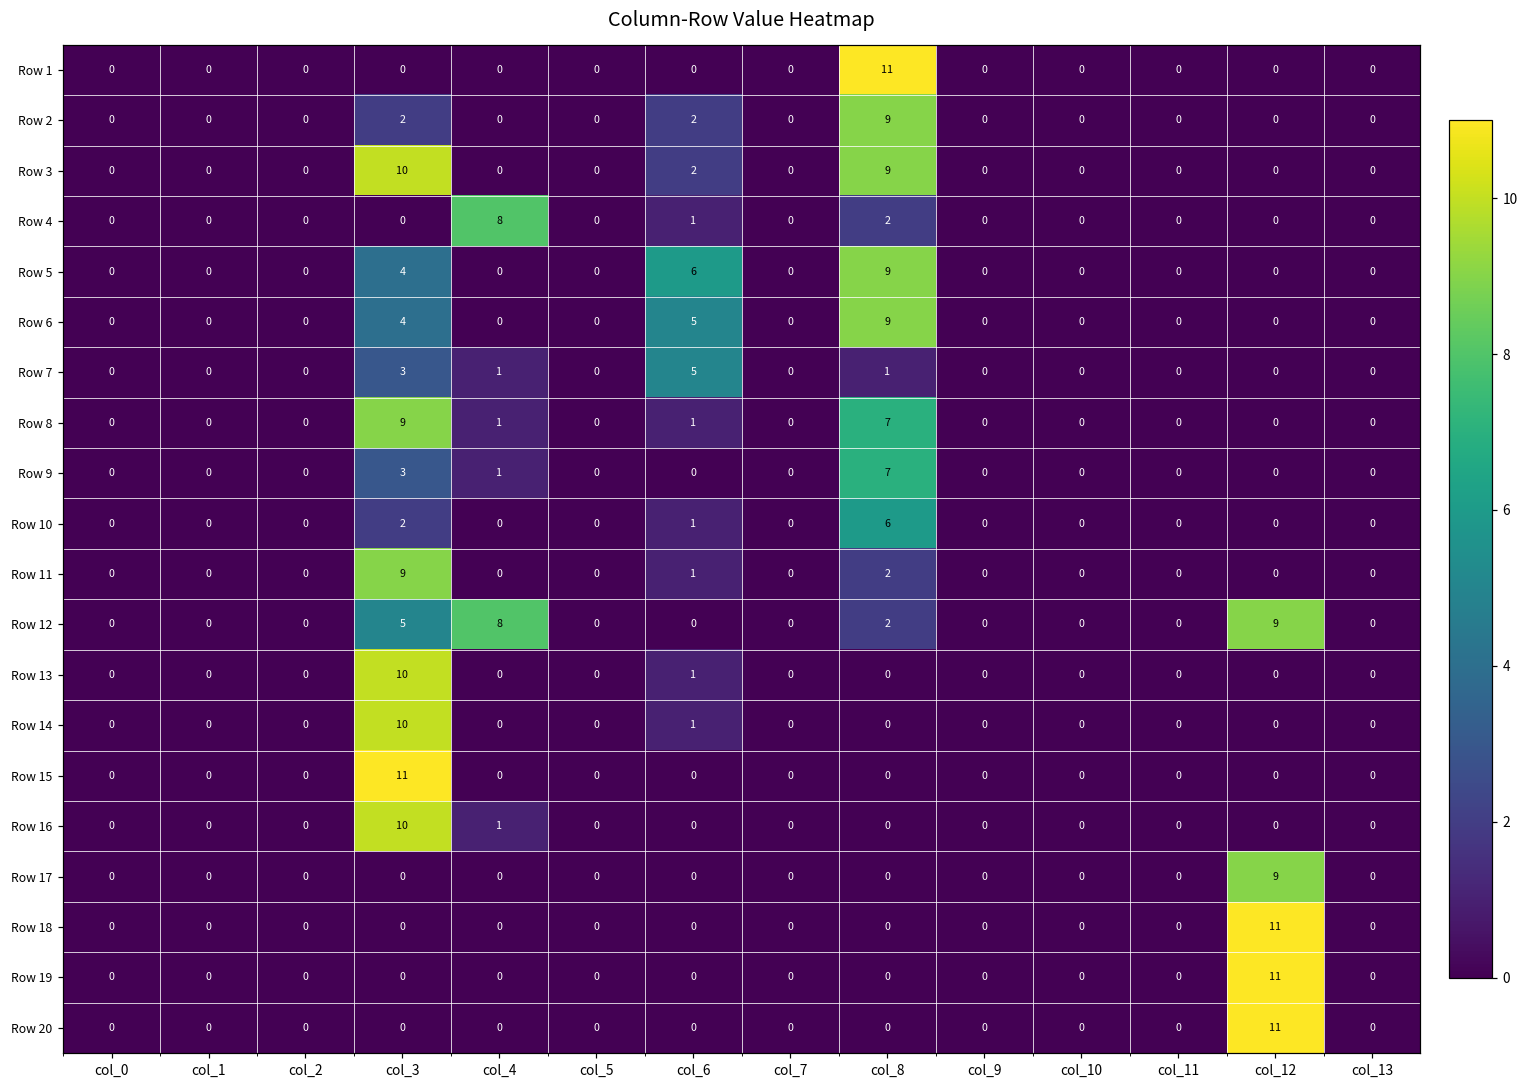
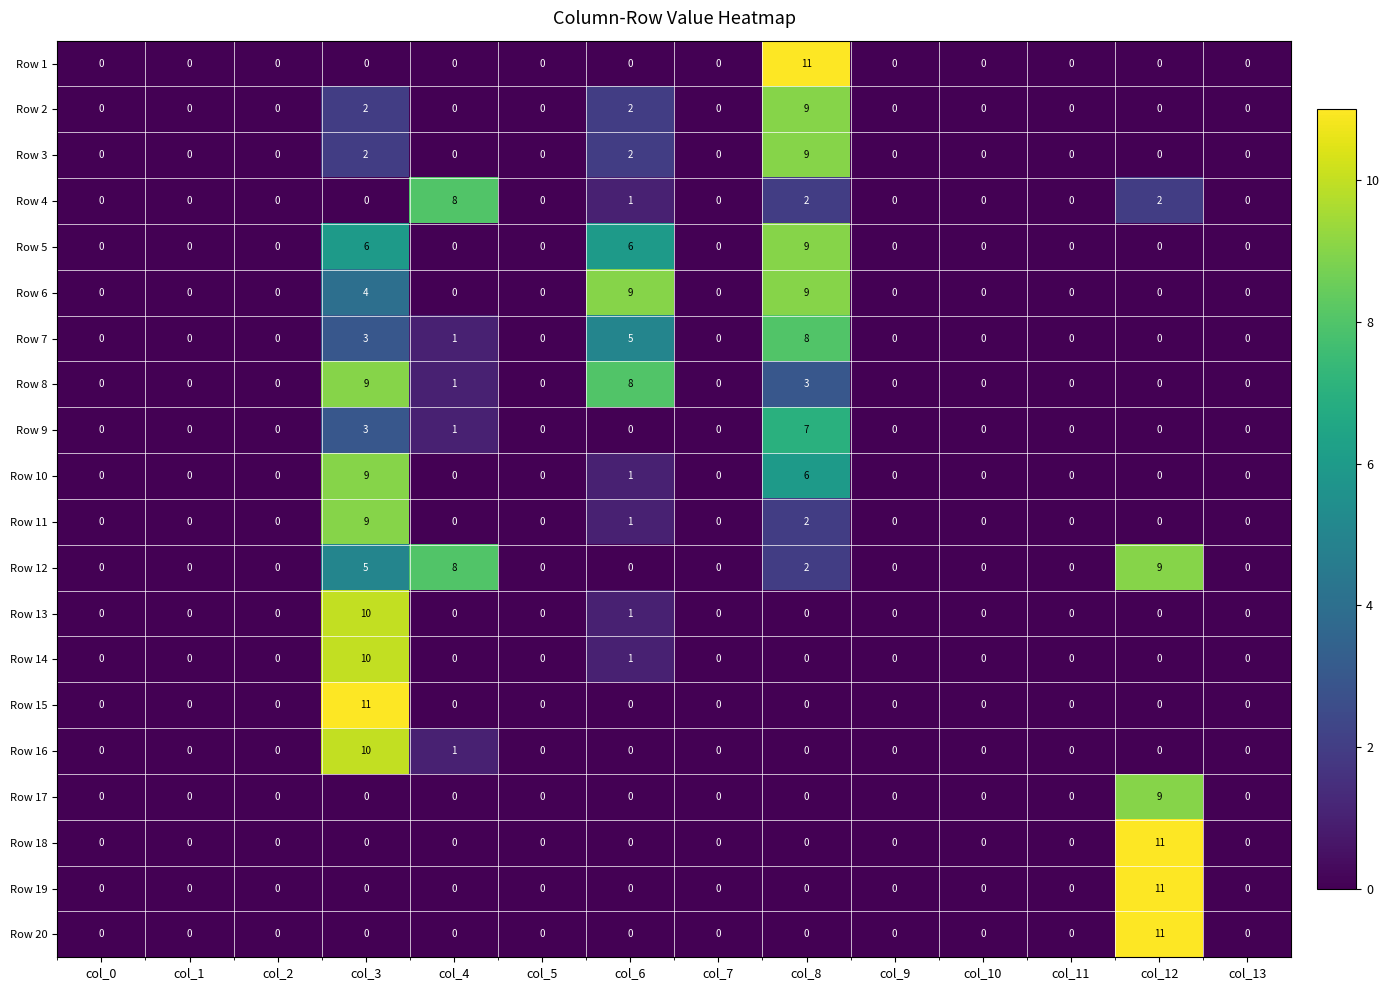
  {
    "Row 3": {
      "col_0": 0,
      "col_1": 0,
      "col_2": 0,
-     "col_3": 10,
+     "col_3": 2,
      "col_4": 0,
      "col_5": 0,
      "col_6": 2,
      "col_7": 0,
      "col_8": 9,
      "col_9": 0,
      "col_10": 0,
      "col_11": 0,
      "col_12": 0,
      "col_13": 0
    },
    "Row 4": {
      "col_0": 0,
      "col_1": 0,
      "col_2": 0,
      "col_3": 0,
      "col_4": 8,
      "col_5": 0,
      "col_6": 1,
      "col_7": 0,
      "col_8": 2,
      "col_9": 0,
      "col_10": 0,
      "col_11": 0,
-     "col_12": 0,
+     "col_12": 2,
      "col_13": 0
    },
    "Row 5": {
      "col_0": 0,
      "col_1": 0,
      "col_2": 0,
-     "col_3": 4,
+     "col_3": 6,
      "col_4": 0,
      "col_5": 0,
      "col_6": 6,
      "col_7": 0,
      "col_8": 9,
      "col_9": 0,
      "col_10": 0,
      "col_11": 0,
      "col_12": 0,
      "col_13": 0
    },
    "Row 6": {
      "col_0": 0,
      "col_1": 0,
      "col_2": 0,
      "col_3": 4,
      "col_4": 0,
      "col_5": 0,
-     "col_6": 5,
+     "col_6": 9,
      "col_7": 0,
      "col_8": 9,
      "col_9": 0,
      "col_10": 0,
      "col_11": 0,
      "col_12": 0,
      "col_13": 0
    },
    "Row 7": {
      "col_0": 0,
      "col_1": 0,
      "col_2": 0,
      "col_3": 3,
      "col_4": 1,
      "col_5": 0,
      "col_6": 5,
      "col_7": 0,
-     "col_8": 1,
+     "col_8": 8,
      "col_9": 0,
      "col_10": 0,
      "col_11": 0,
      "col_12": 0,
      "col_13": 0
    },
    "Row 8": {
      "col_0": 0,
      "col_1": 0,
      "col_2": 0,
      "col_3": 9,
      "col_4": 1,
      "col_5": 0,
-     "col_6": 1,
+     "col_6": 8,
      "col_7": 0,
-     "col_8": 7,
+     "col_8": 3,
      "col_9": 0,
      "col_10": 0,
      "col_11": 0,
      "col_12": 0,
      "col_13": 0
    },
    "Row 10": {
      "col_0": 0,
      "col_1": 0,
      "col_2": 0,
-     "col_3": 2,
+     "col_3": 9,
      "col_4": 0,
      "col_5": 0,
      "col_6": 1,
      "col_7": 0,
      "col_8": 6,
      "col_9": 0,
      "col_10": 0,
      "col_11": 0,
      "col_12": 0,
      "col_13": 0
    }
  }
